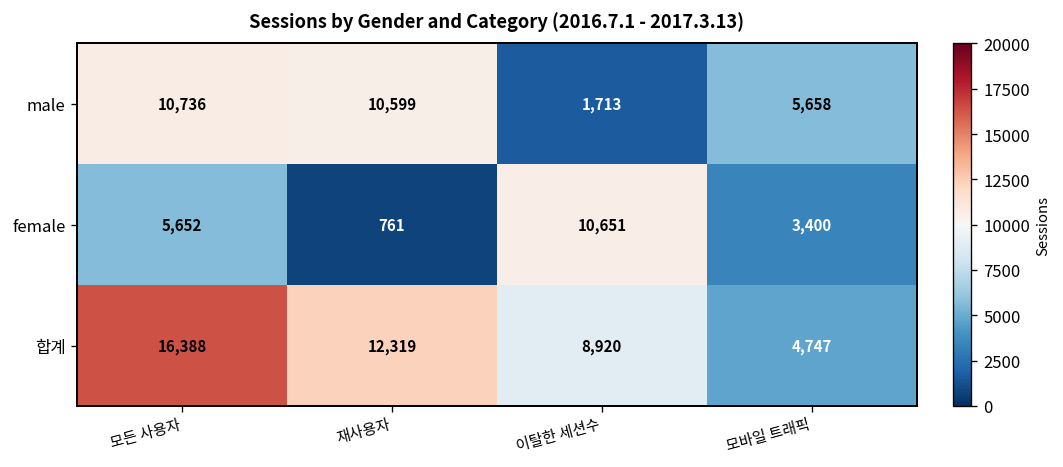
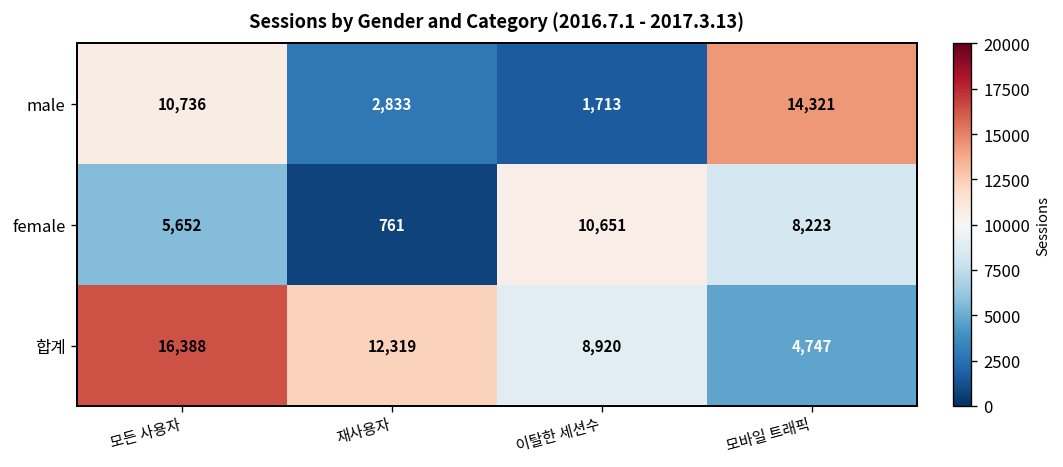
  {
    "male": {
      "모든 사용자": "10,736",
-     "재사용자": "10,599",
+     "재사용자": "2,833",
      "이탈한 세션수": "1,713",
-     "모바일 트래픽": "5,658"
+     "모바일 트래픽": "14,321"
    },
    "female": {
      "모든 사용자": "5,652",
      "재사용자": "761",
      "이탈한 세션수": "10,651",
-     "모바일 트래픽": "3,400"
+     "모바일 트래픽": "8,223"
    },
    "합계": {
      "모든 사용자": "16,388",
      "재사용자": "12,319",
      "이탈한 세션수": "8,920",
      "모바일 트래픽": "4,747"
    }
  }
